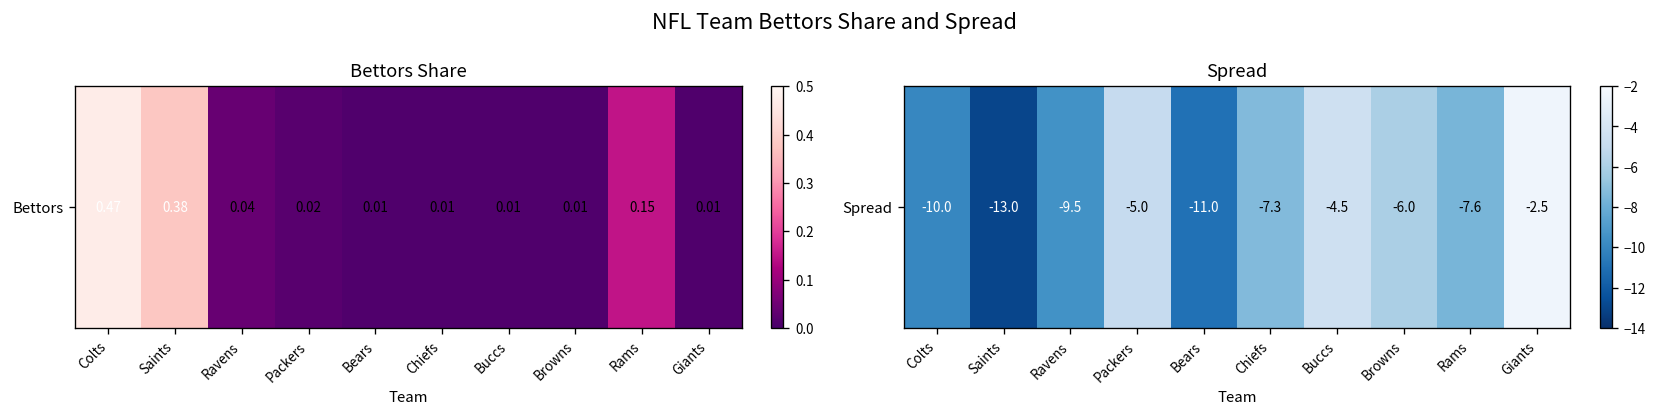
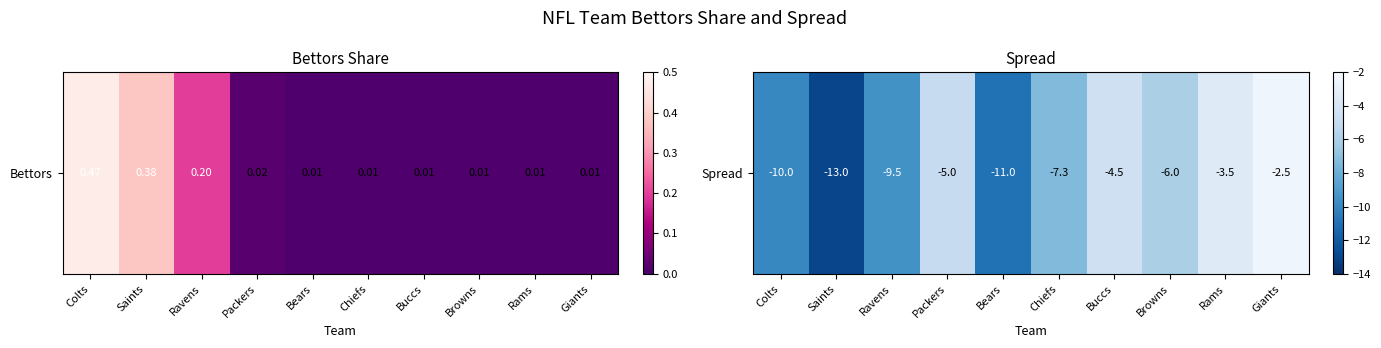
  {
    "Bettors Share": {
      "Bettors": {
        "Saints": 0.38,
-       "Ravens": 0.04,
+       "Ravens": 0.20,
        "Packers": 0.02,
        "Bears": 0.01,
        "Chiefs": 0.01,
        "Buccs": 0.01,
        "Browns": 0.01,
-       "Rams": 0.15,
+       "Rams": 0.01,
        "Giants": 0.01
      }
    },
    "Spread": {
      "Spread": {
        "Colts": -10.0,
        "Saints": -13.0,
        "Ravens": -9.5,
        "Packers": -5.0,
        "Bears": -11.0,
        "Chiefs": -7.3,
        "Buccs": -4.5,
        "Browns": -6.0,
-       "Rams": -7.6,
+       "Rams": -3.5,
        "Giants": -2.5
      }
    }
  }
